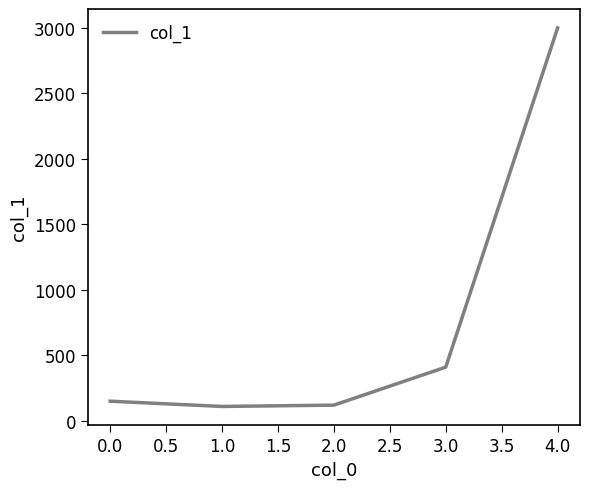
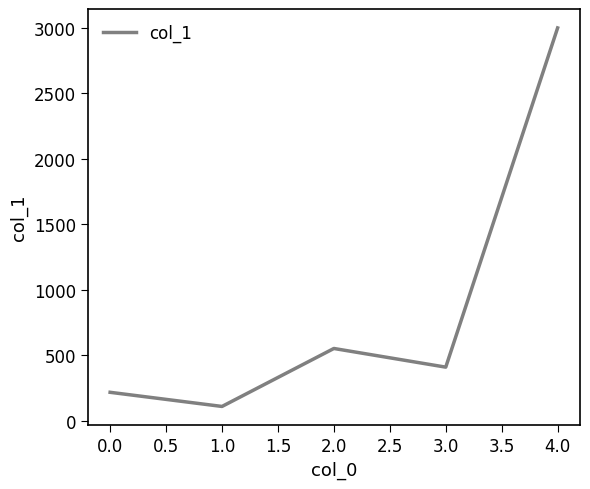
  {
-   "0.0": 150,
+   "0.0": 220,
    "1.0": 110,
-   "2.0": 120,
+   "2.0": 550,
    "3.0": 410,
    "4.0": 3000
  }
